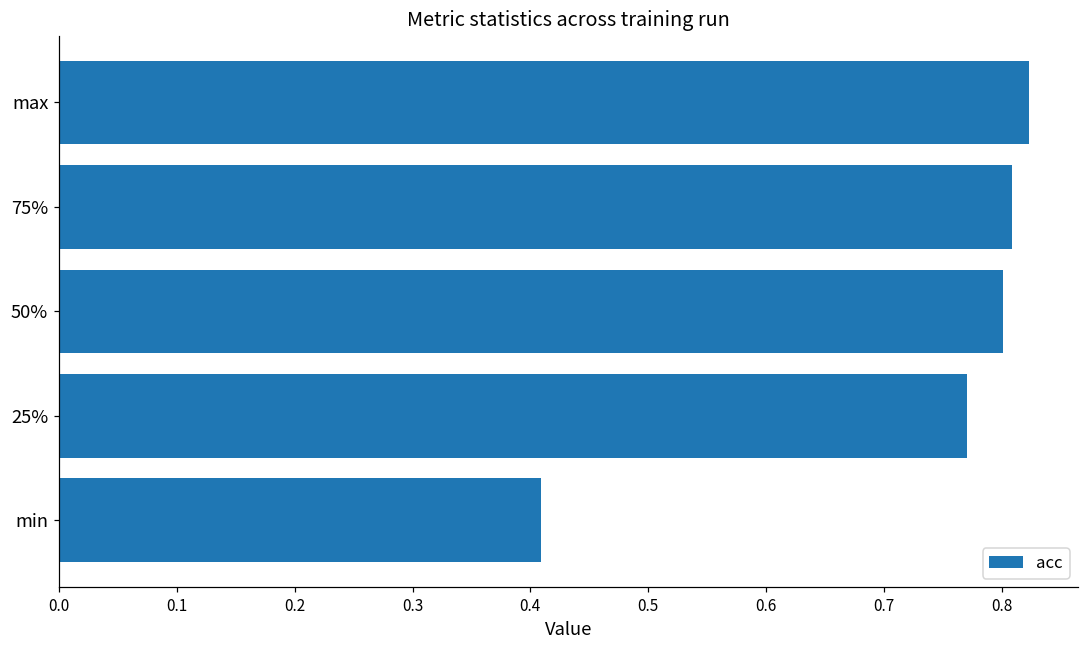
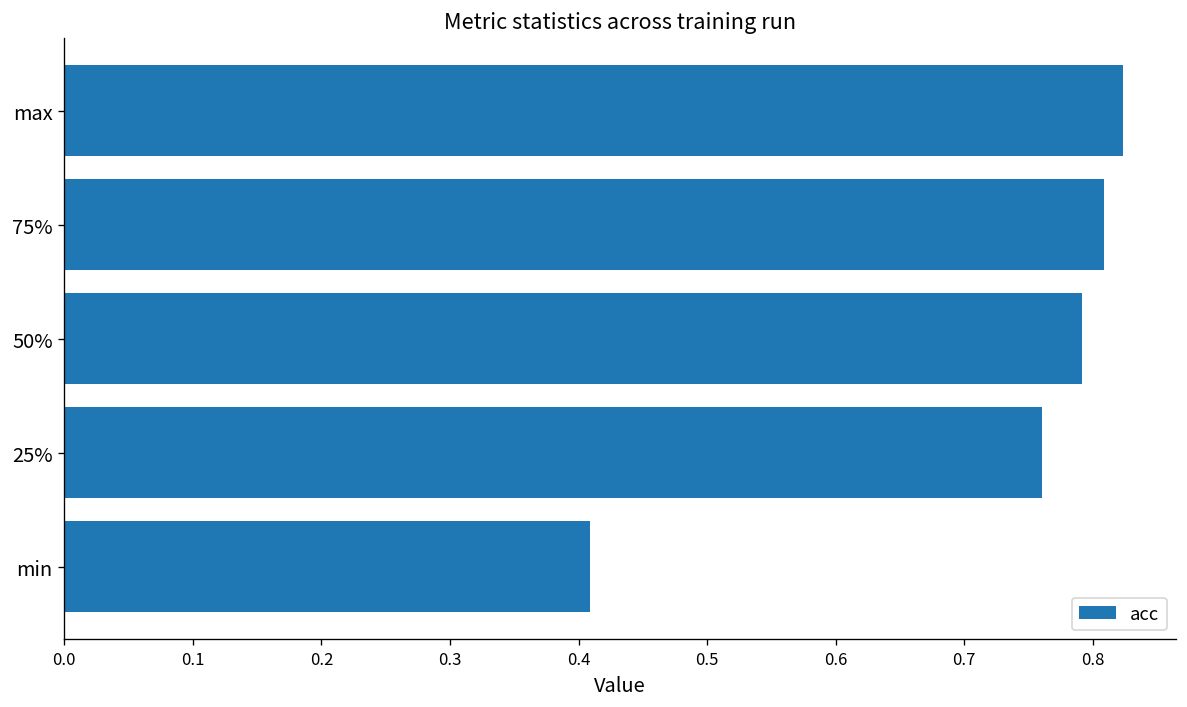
  {
    "max": 0.824,
    "75%": 0.809,
-   "50%": 0.801,
-   "25%": 0.770,
+   "50%": 0.792,
+   "25%": 0.760,
    "min": 0.409
  }
